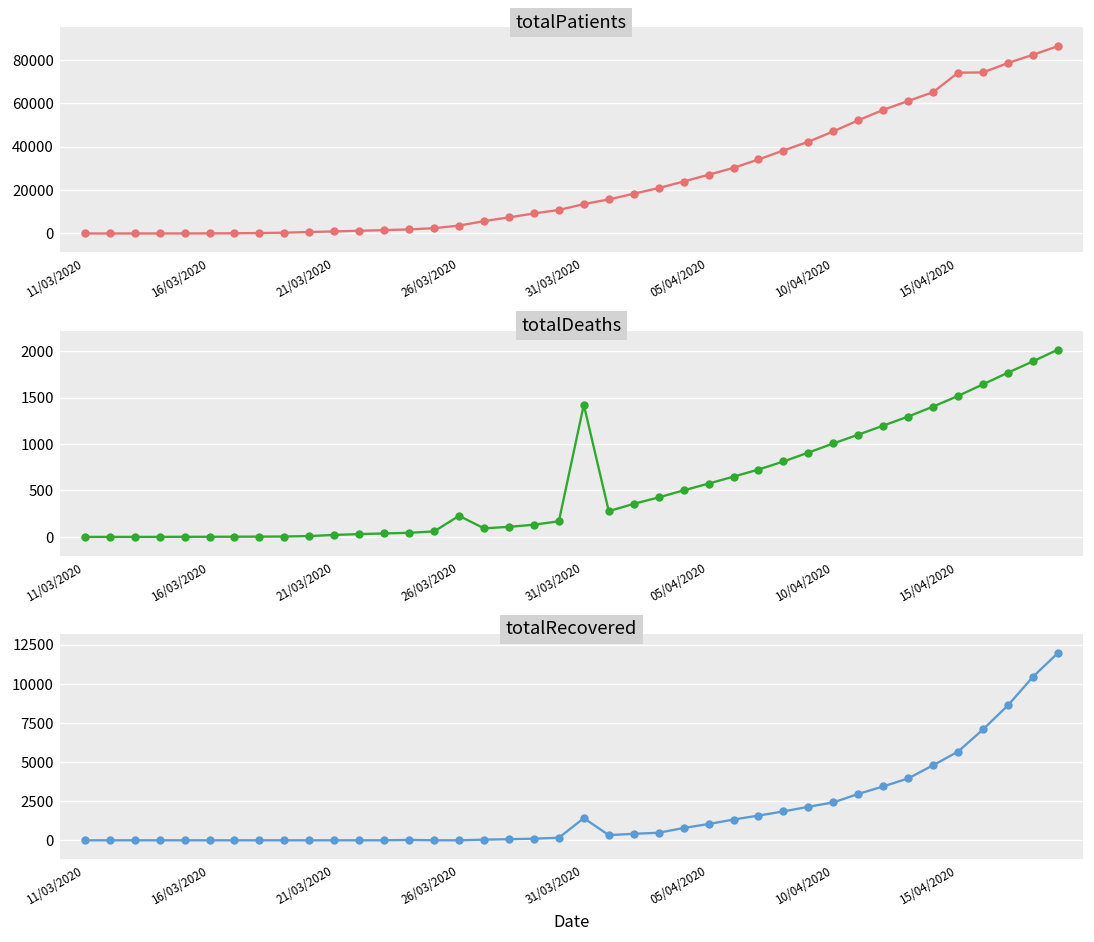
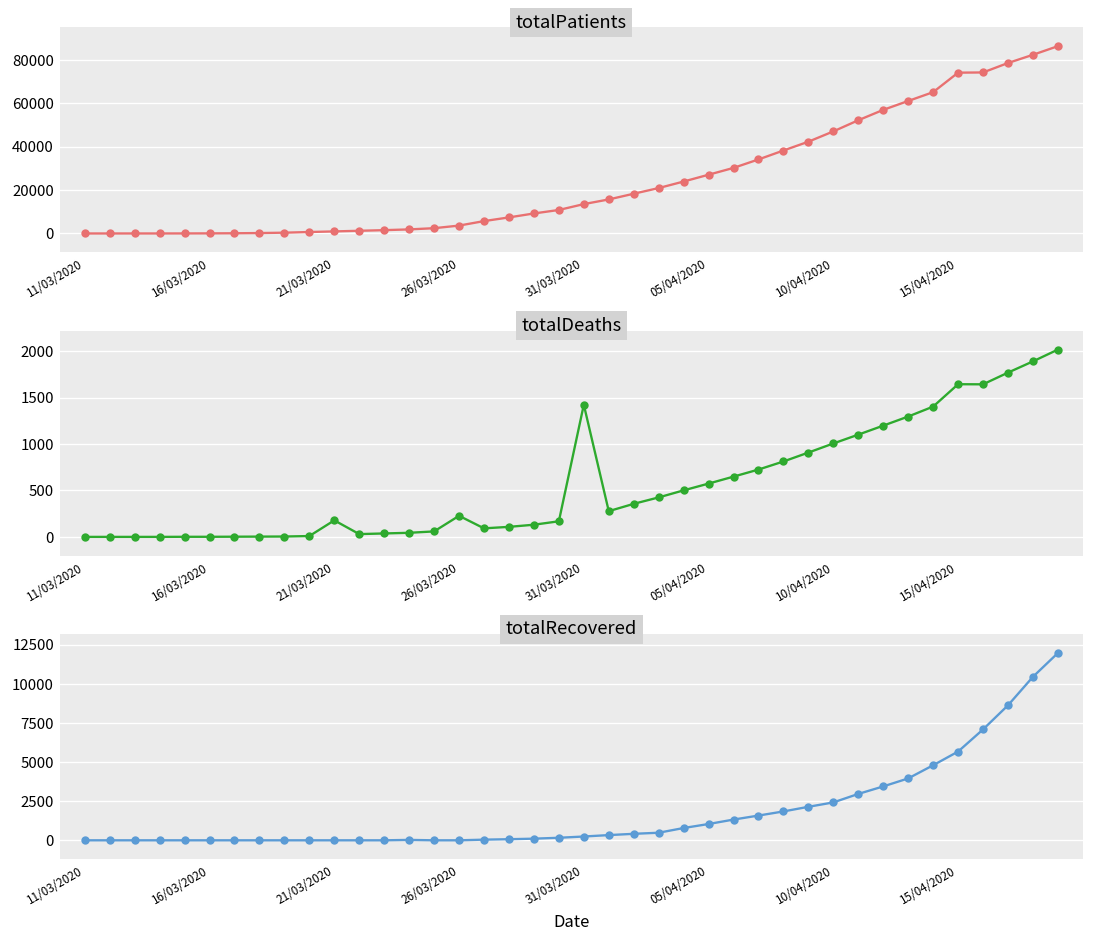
  {
    "totalPatients": {
      "11/03/2020": 0,
      "16/03/2020": 0,
      "21/03/2020": 1000,
      "26/03/2020": 4000,
      "31/03/2020": 14000,
      "05/04/2020": 27000,
      "10/04/2020": 47000,
      "15/04/2020": 74000
    },
    "totalDeaths": {
      "11/03/2020": 0,
      "16/03/2020": 0,
-     "21/03/2020": 0,
+     "21/03/2020": 200,
      "26/03/2020": 200,
      "31/03/2020": 1400,
      "05/04/2020": 600,
      "10/04/2020": 1000,
-     "15/04/2020": 1500
+     "15/04/2020": 1600
    },
    "totalRecovered": {
      "11/03/2020": 0,
      "16/03/2020": 0,
      "21/03/2020": 0,
      "26/03/2020": 0,
-     "31/03/2020": 1400,
+     "31/03/2020": 200,
      "05/04/2020": 1000,
      "10/04/2020": 2400,
      "15/04/2020": 5700
    }
  }
